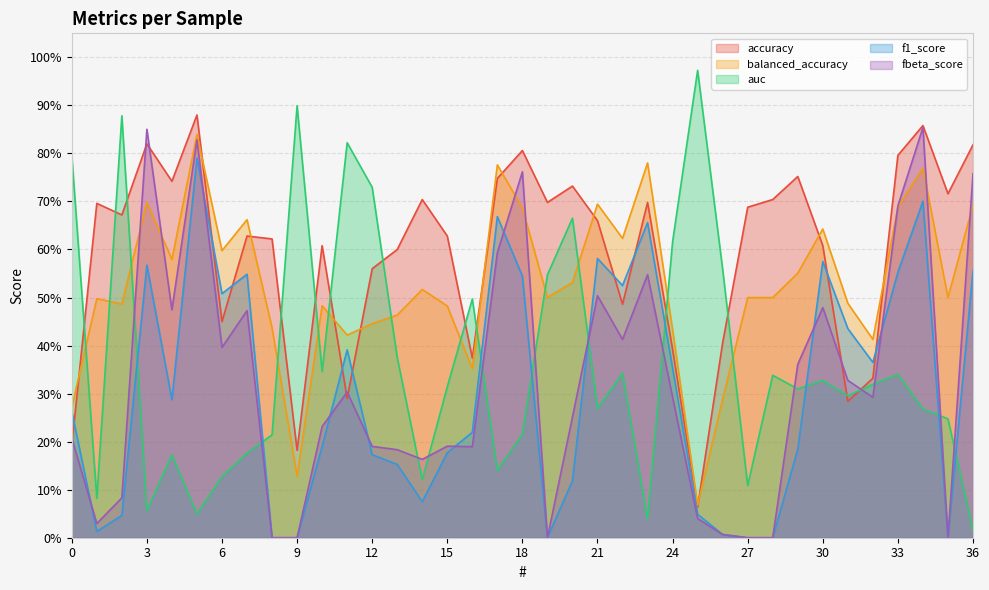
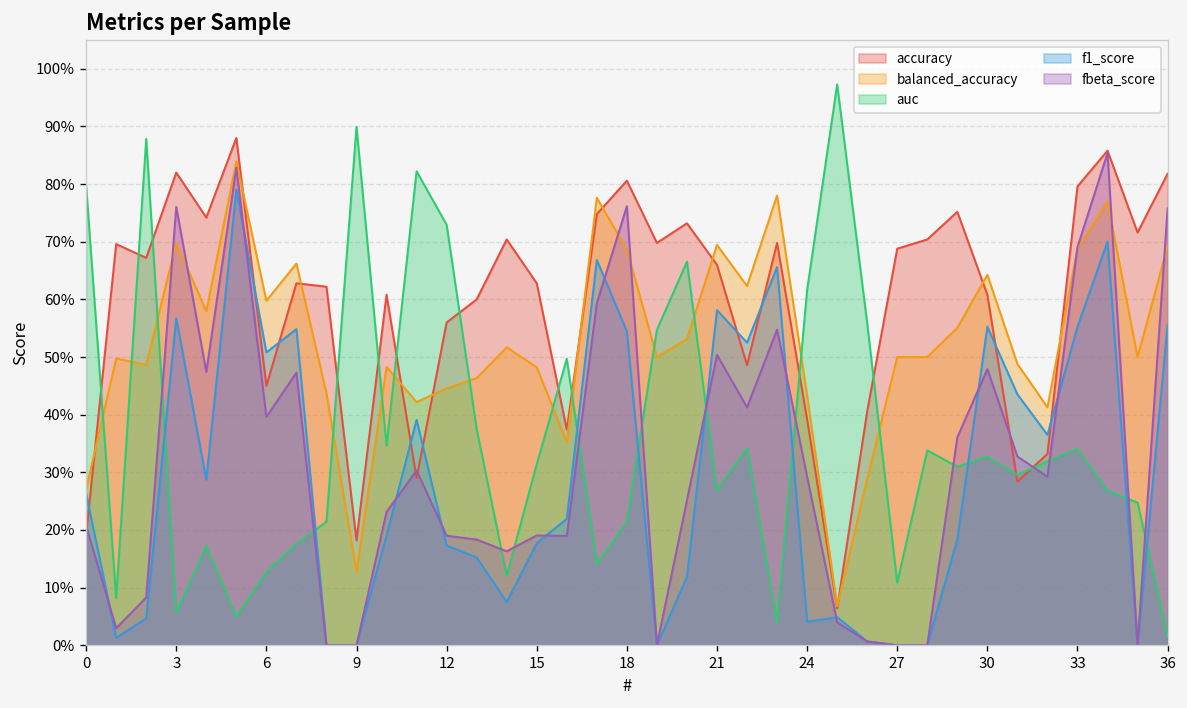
  {
    "auc": {
      "0": "80%",
      "3": "6%",
      "6": "13%",
      "9": "90%",
      "12": "73%",
      "15": "31%",
      "18": "22%",
      "21": "27%",
      "24": "62%",
      "27": "11%",
      "30": "33%",
      "33": "34%",
      "36": "2%"
    },
    "f1_score": {
      "0": "26%",
      "3": "57%",
      "6": "51%",
      "12": "17%",
      "15": "18%",
      "18": "54%",
      "21": "58%",
-     "24": "35%",
-     "30": "57%",
+     "24": "4%",
+     "30": "55%",
      "33": "55%",
      "36": "56%"
    },
    "fbeta_score": {
      "0": "21%",
-     "3": "85%",
+     "3": "76%",
      "6": "40%",
      "12": "19%",
      "15": "19%",
      "18": "76%",
      "21": "50%",
      "24": "29%",
      "30": "48%",
      "36": "76%"
    }
  }
